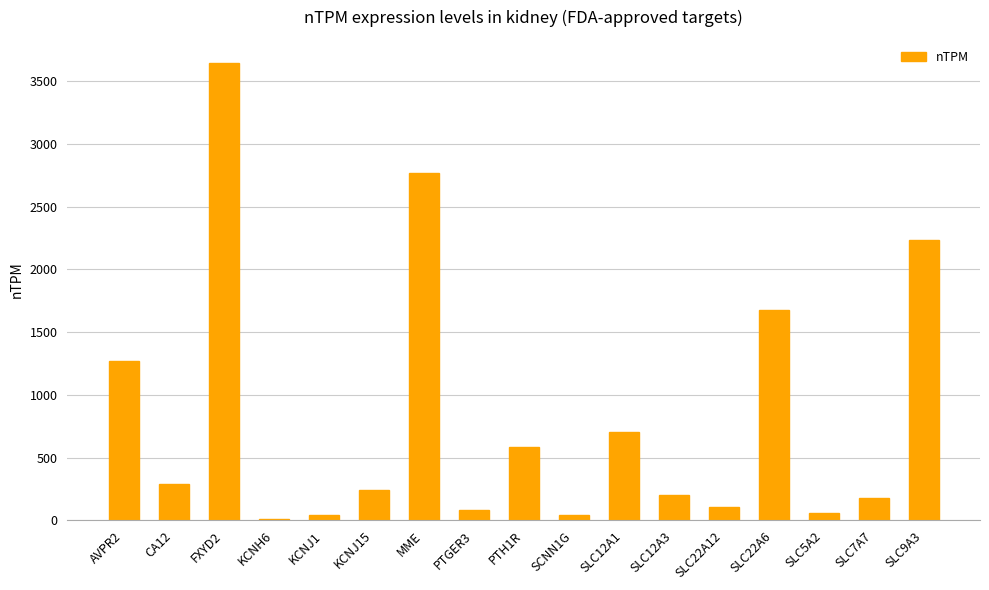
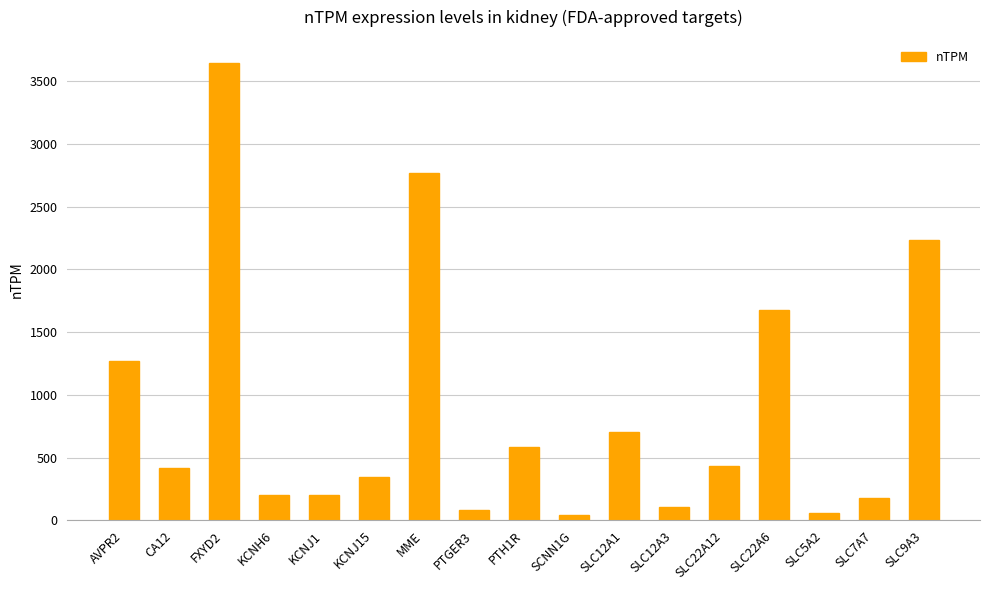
  {
    "AVPR2": 1270,
-   "CA12": 290,
+   "CA12": 410,
    "FXYD2": 3650,
-   "KCNH6": 10,
-   "KCNJ1": 40,
-   "KCNJ15": 240,
+   "KCNH6": 200,
+   "KCNJ1": 200,
+   "KCNJ15": 340,
    "MME": 2760,
    "PTGER3": 80,
    "PTH1R": 590,
    "SCNN1G": 40,
    "SLC12A1": 710,
-   "SLC12A3": 200,
-   "SLC22A12": 110,
+   "SLC12A3": 100,
+   "SLC22A12": 430,
    "SLC22A6": 1680,
    "SLC5A2": 50,
    "SLC7A7": 180,
    "SLC9A3": 2230
  }
